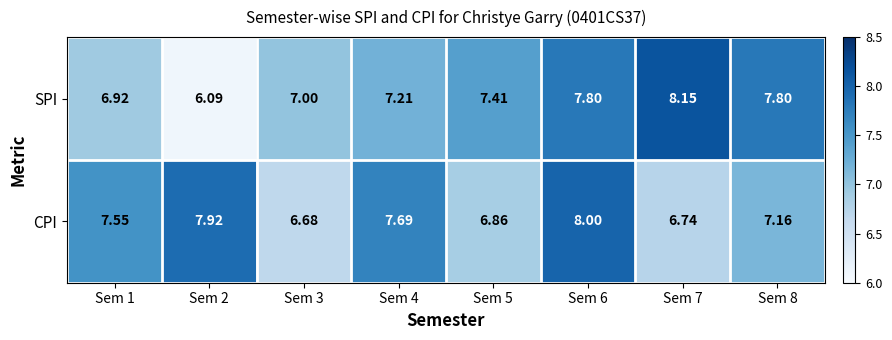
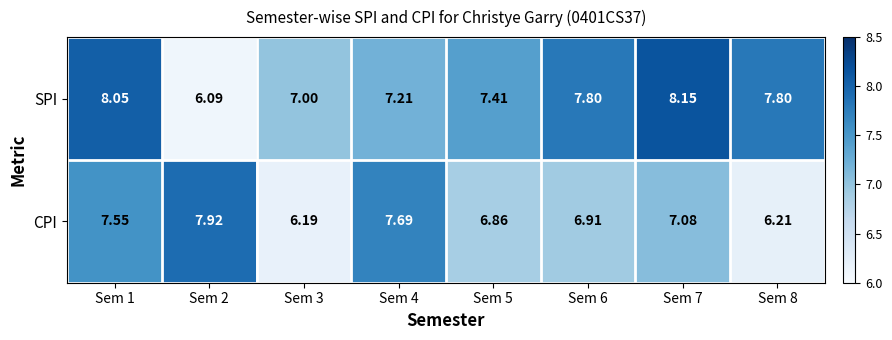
  {
    "SPI": {
-     "Sem 1": 6.92,
+     "Sem 1": 8.05,
      "Sem 2": 6.09,
      "Sem 3": 7.00,
      "Sem 4": 7.21,
      "Sem 5": 7.41,
      "Sem 6": 7.80,
      "Sem 7": 8.15,
      "Sem 8": 7.80
    },
    "CPI": {
      "Sem 1": 7.55,
      "Sem 2": 7.92,
-     "Sem 3": 6.68,
+     "Sem 3": 6.19,
      "Sem 4": 7.69,
      "Sem 5": 6.86,
-     "Sem 6": 8.00,
-     "Sem 7": 6.74,
-     "Sem 8": 7.16
+     "Sem 6": 6.91,
+     "Sem 7": 7.08,
+     "Sem 8": 6.21
    }
  }
